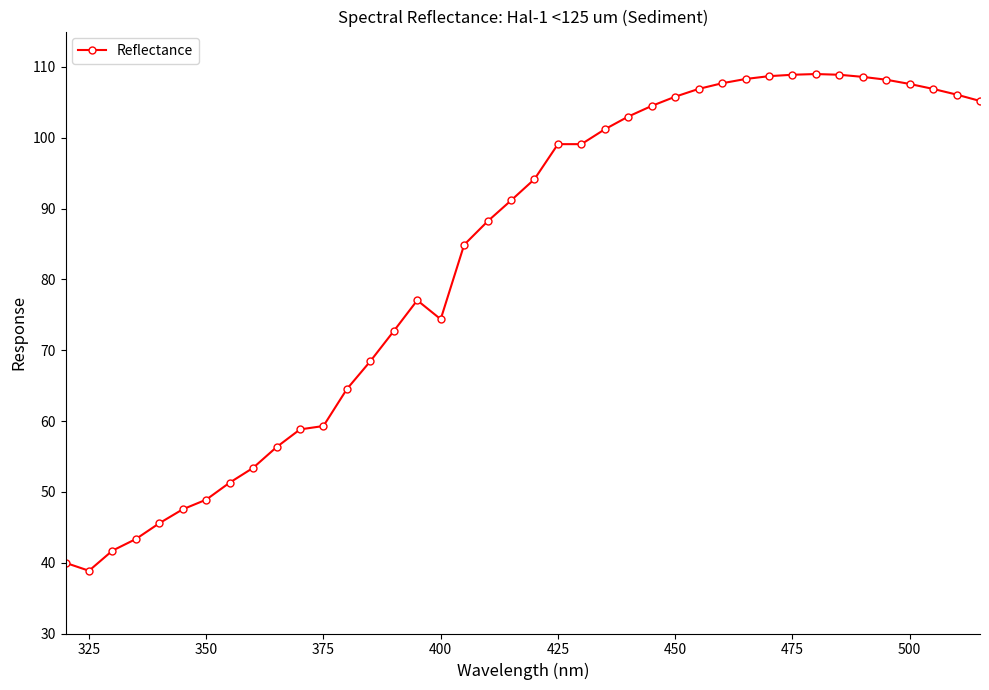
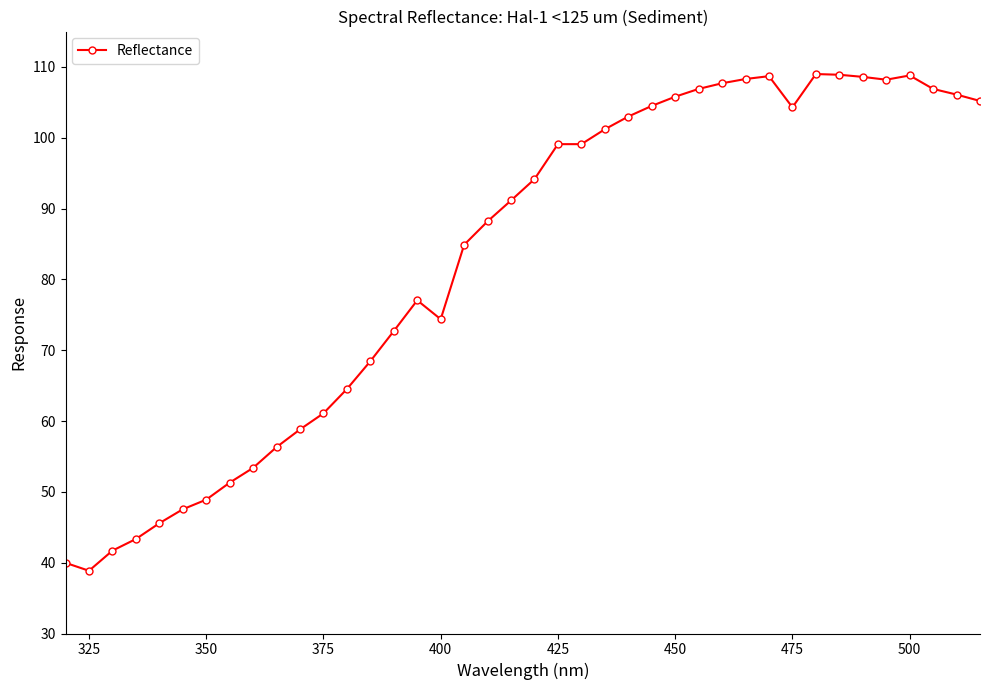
  {
    "325": 39,
    "350": 49,
-   "375": 59,
+   "375": 61,
    "400": 74,
    "425": 99,
    "450": 106,
-   "475": 109,
-   "500": 108
+   "475": 104,
+   "500": 109
  }
